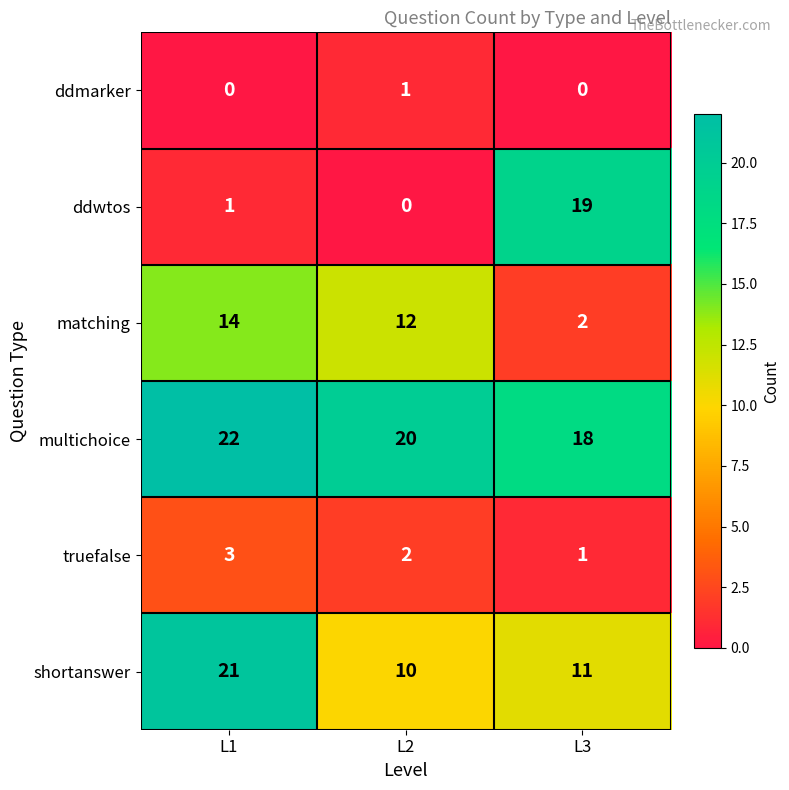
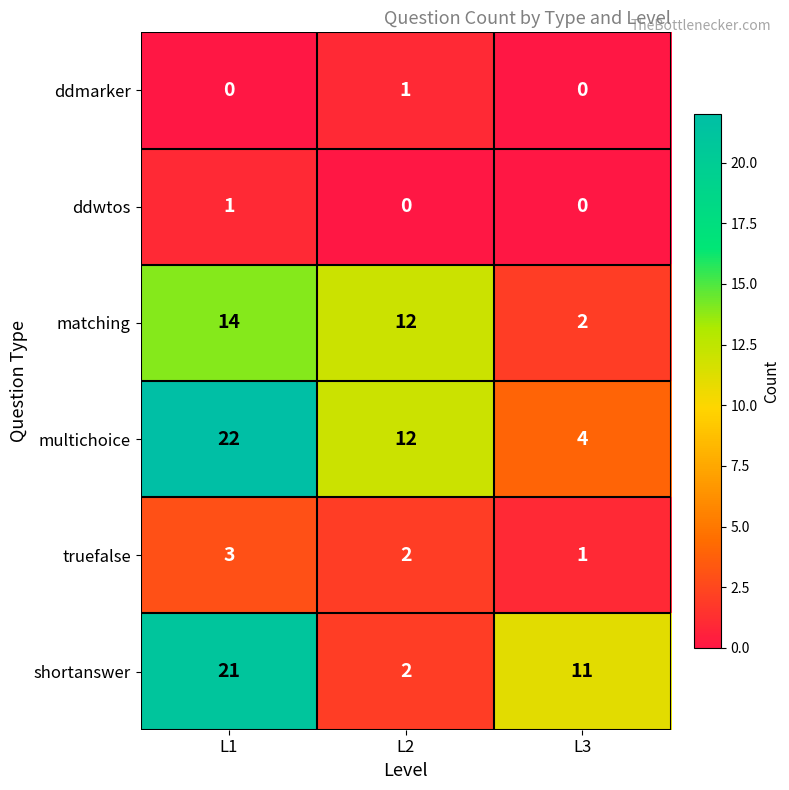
  {
    "ddmarker": {
      "L1": 0,
      "L2": 1,
      "L3": 0
    },
    "ddwtos": {
      "L1": 1,
      "L2": 0,
-     "L3": 19
+     "L3": 0
    },
    "matching": {
      "L1": 14,
      "L2": 12,
      "L3": 2
    },
    "multichoice": {
      "L1": 22,
-     "L2": 20,
-     "L3": 18
+     "L2": 12,
+     "L3": 4
    },
    "truefalse": {
      "L1": 3,
      "L2": 2,
      "L3": 1
    },
    "shortanswer": {
      "L1": 21,
-     "L2": 10,
+     "L2": 2,
      "L3": 11
    }
  }
